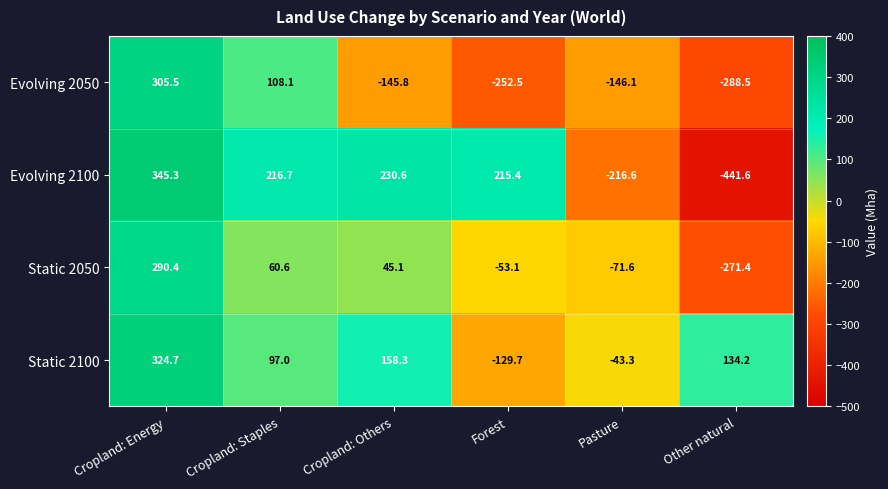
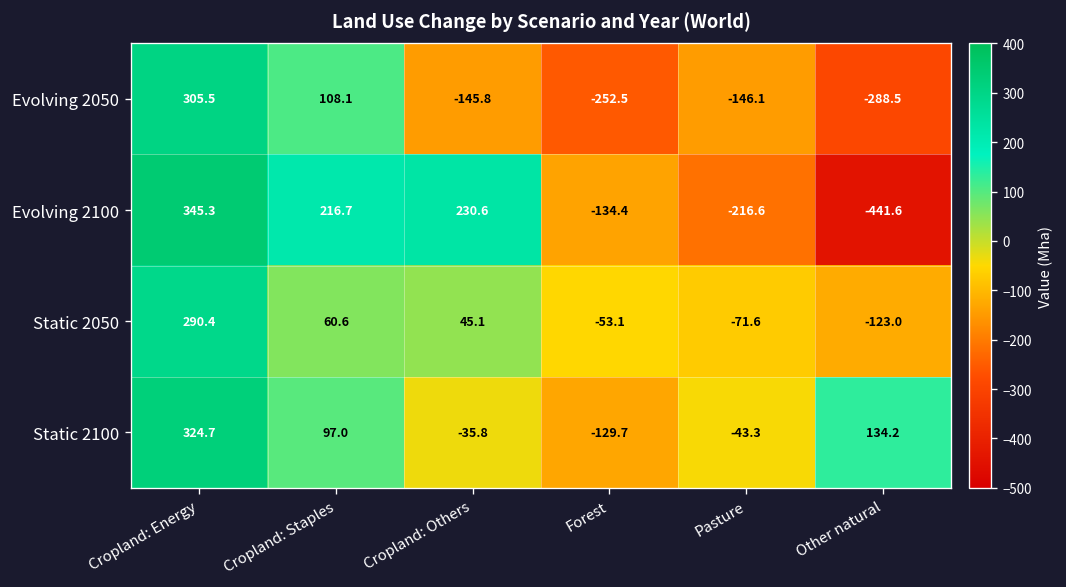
  {
    "Evolving 2050": {
      "Cropland: Energy": 305.5,
      "Cropland: Staples": 108.1,
      "Cropland: Others": -145.8,
      "Forest": -252.5,
      "Pasture": -146.1,
      "Other natural": -288.5
    },
    "Evolving 2100": {
      "Cropland: Energy": 345.3,
      "Cropland: Staples": 216.7,
      "Cropland: Others": 230.6,
-     "Forest": 215.4,
+     "Forest": -134.4,
      "Pasture": -216.6,
      "Other natural": -441.6
    },
    "Static 2050": {
      "Cropland: Energy": 290.4,
      "Cropland: Staples": 60.6,
      "Cropland: Others": 45.1,
      "Forest": -53.1,
      "Pasture": -71.6,
-     "Other natural": -271.4
+     "Other natural": -123.0
    },
    "Static 2100": {
      "Cropland: Energy": 324.7,
      "Cropland: Staples": 97.0,
-     "Cropland: Others": 158.3,
+     "Cropland: Others": -35.8,
      "Forest": -129.7,
      "Pasture": -43.3,
      "Other natural": 134.2
    }
  }
